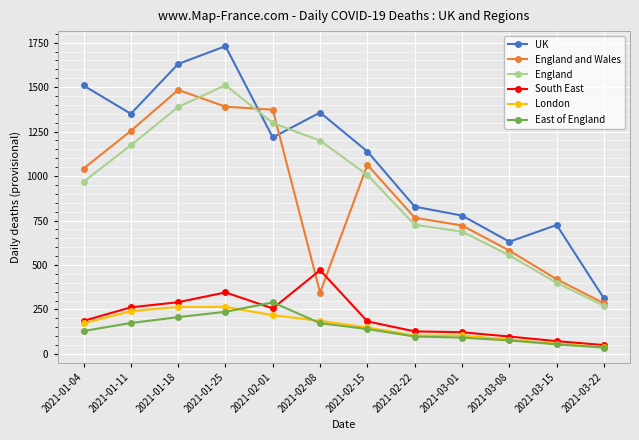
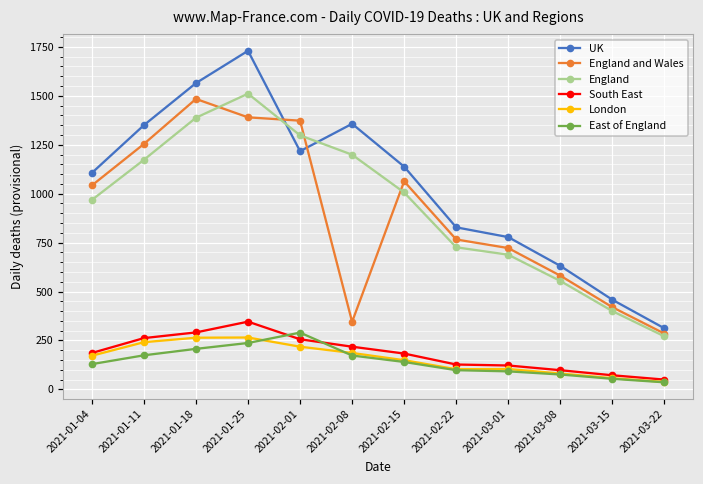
  {
    "UK": {
-     "2021-01-04": 1510,
+     "2021-01-04": 1110,
      "2021-01-11": 1350,
-     "2021-01-18": 1630,
+     "2021-01-18": 1570,
      "2021-01-25": 1730,
      "2021-02-01": 1220,
      "2021-02-08": 1360,
      "2021-02-15": 1140,
      "2021-02-22": 830,
      "2021-03-01": 780,
      "2021-03-08": 630,
-     "2021-03-15": 730,
+     "2021-03-15": 460,
      "2021-03-22": 310
    },
    "England and Wales": {
      "2021-01-04": 1040,
      "2021-01-11": 1250,
      "2021-01-18": 1480,
      "2021-01-25": 1390,
      "2021-02-01": 1370,
      "2021-02-08": 350,
      "2021-02-15": 1060,
      "2021-02-22": 770,
      "2021-03-01": 720,
      "2021-03-08": 580,
      "2021-03-15": 420
    },
    "England": {
      "2021-01-04": 970,
      "2021-01-11": 1170,
      "2021-01-18": 1390,
      "2021-01-25": 1510,
      "2021-02-01": 1300,
      "2021-02-08": 1200,
      "2021-02-15": 1010,
      "2021-02-22": 730,
      "2021-03-01": 690,
      "2021-03-08": 550,
      "2021-03-15": 400
    },
    "South East": {
      "2021-01-11": 260,
      "2021-01-18": 290,
      "2021-01-25": 350,
      "2021-02-01": 260,
-     "2021-02-08": 470,
+     "2021-02-08": 220,
      "2021-02-15": 180,
      "2021-02-22": 130,
      "2021-03-01": 120,
      "2021-03-08": 100,
      "2021-03-15": 70
    },
    "London": {
      "2021-01-11": 240,
      "2021-01-18": 260,
      "2021-01-25": 270,
      "2021-02-01": 220
    },
    "East of England": {
      "2021-01-04": 130,
      "2021-01-11": 170,
      "2021-01-18": 210,
      "2021-01-25": 240,
      "2021-02-01": 290
    }
  }
